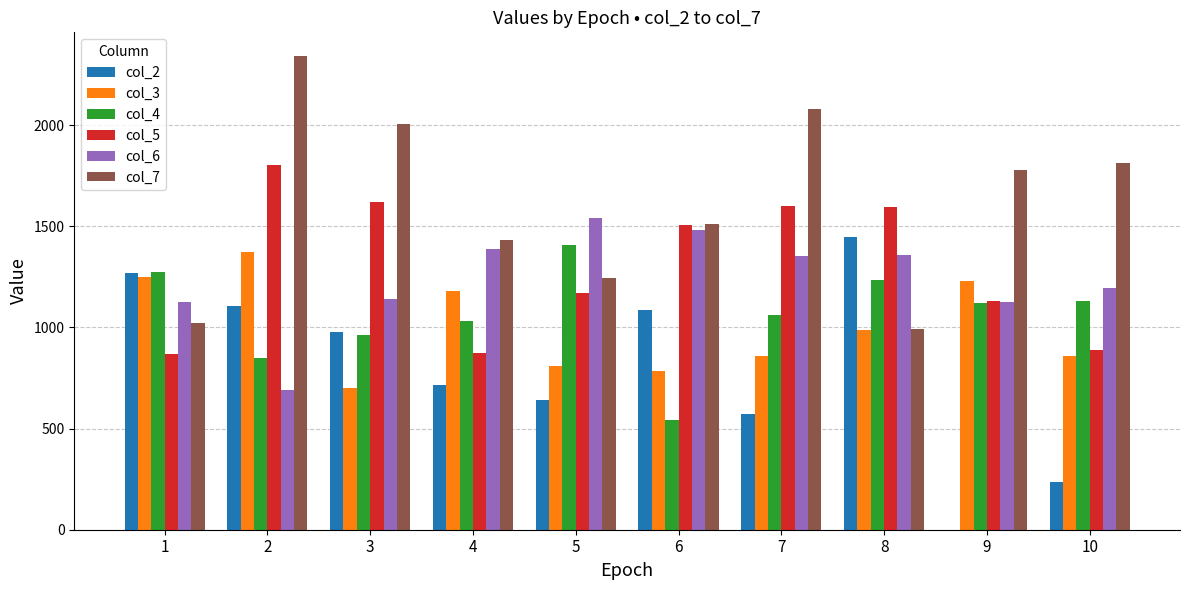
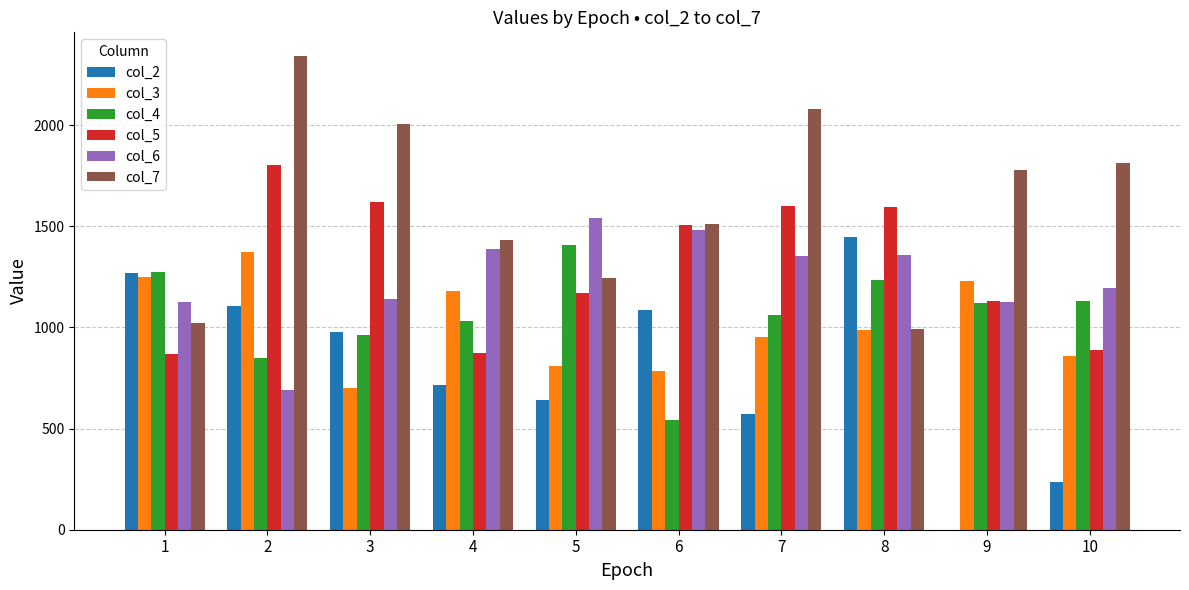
  {
    "col_2": {
      "1": 1270,
      "2": 1110,
      "3": 980,
      "4": 720,
      "5": 640,
      "6": 1080,
      "7": 570,
      "8": 1450,
      "9": 0,
      "10": 240
    },
    "col_3": {
      "1": 1250,
      "2": 1370,
      "3": 700,
      "4": 1180,
      "5": 810,
      "6": 780,
-     "7": 860,
+     "7": 950,
      "8": 990,
      "9": 1230,
      "10": 860
    },
    "col_4": {
      "1": 1280,
      "2": 850,
      "3": 960,
      "4": 1030,
      "5": 1410,
      "6": 540,
      "7": 1060,
      "8": 1240,
      "9": 1120,
      "10": 1130
    },
    "col_5": {
      "1": 870,
      "2": 1800,
      "3": 1620,
      "4": 870,
      "5": 1170,
      "6": 1510,
      "7": 1600,
      "8": 1590,
      "9": 1130,
      "10": 890
    },
    "col_6": {
      "1": 1120,
      "2": 690,
      "3": 1140,
      "4": 1390,
      "5": 1540,
      "6": 1480,
      "7": 1350,
      "8": 1360,
      "9": 1130,
      "10": 1200
    },
    "col_7": {
      "1": 1020,
      "2": 2340,
      "3": 2010,
      "4": 1430,
      "5": 1240,
      "6": 1510,
      "7": 2080,
      "8": 990,
      "9": 1780,
      "10": 1810
    }
  }
